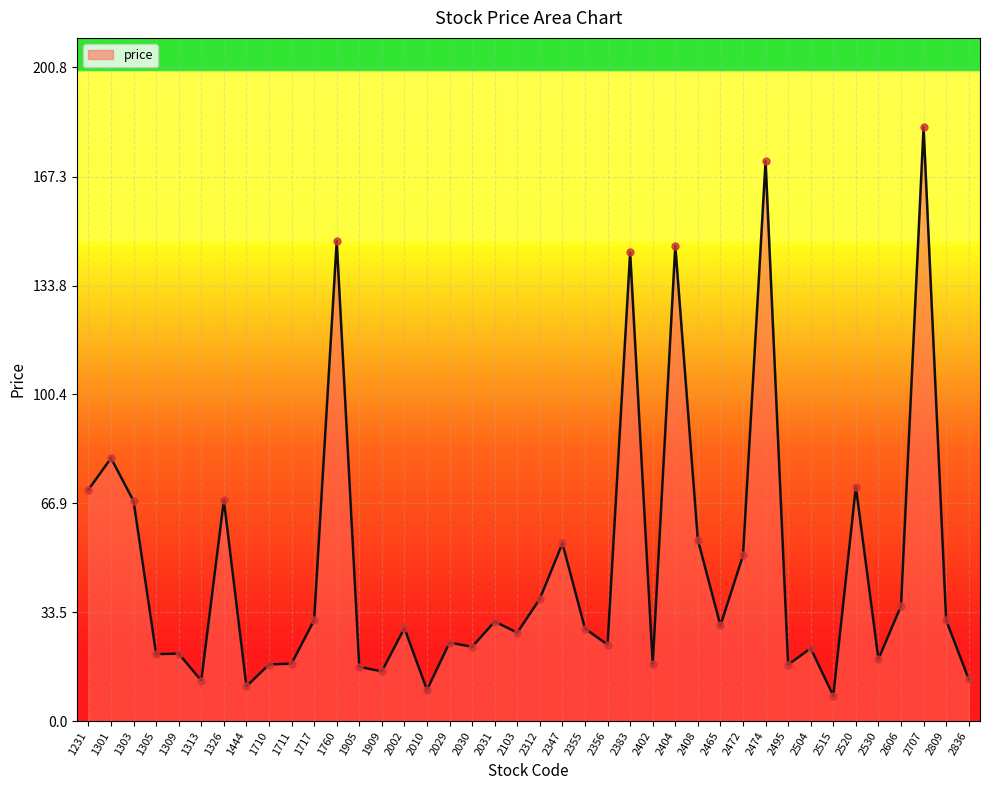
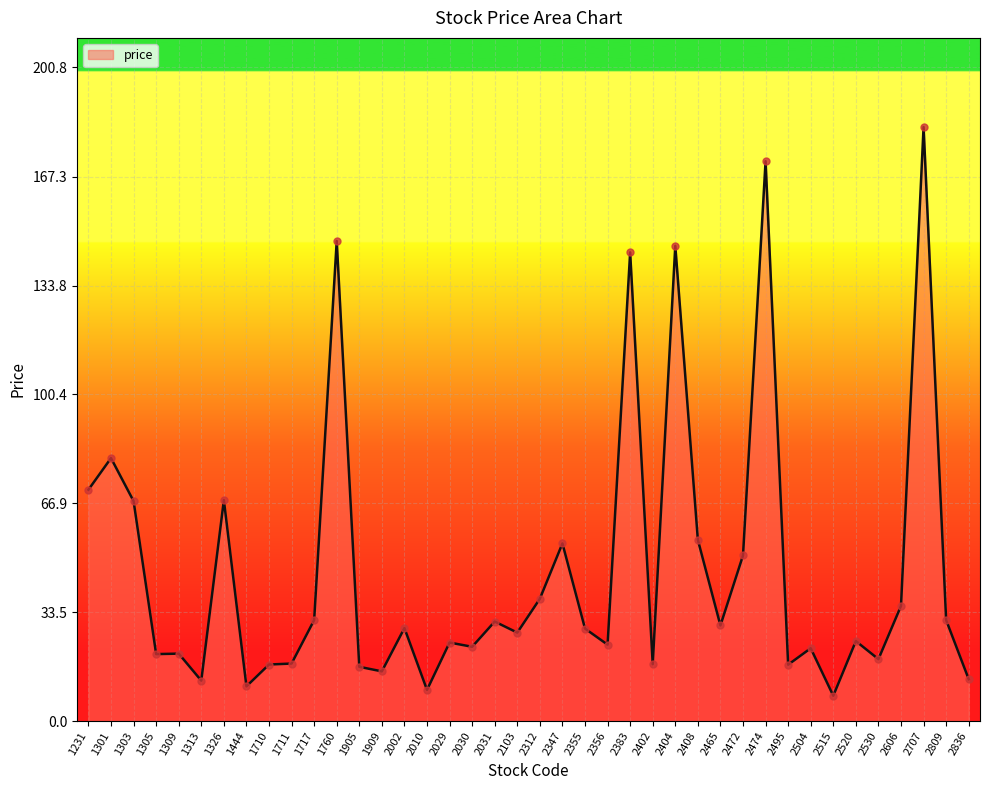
  {
    "1231": 71,
    "1301": 81,
    "1303": 68,
    "1305": 21,
    "1309": 21,
    "1313": 12,
    "1326": 68,
    "1444": 11,
    "1710": 17,
    "1711": 18,
    "1717": 31,
    "1760": 148,
    "1905": 17,
    "1909": 15,
    "2002": 29,
    "2010": 10,
    "2029": 24,
    "2030": 23,
    "2031": 31,
    "2103": 27,
    "2312": 38,
    "2347": 55,
    "2355": 28,
    "2356": 24,
    "2383": 144,
    "2402": 18,
    "2404": 146,
    "2408": 56,
    "2465": 29,
    "2472": 51,
    "2474": 172,
    "2495": 17,
    "2504": 22,
    "2515": 8,
-   "2520": 72,
+   "2520": 25,
    "2530": 19,
    "2606": 35,
    "2707": 183,
    "2809": 31,
    "2836": 13
  }
